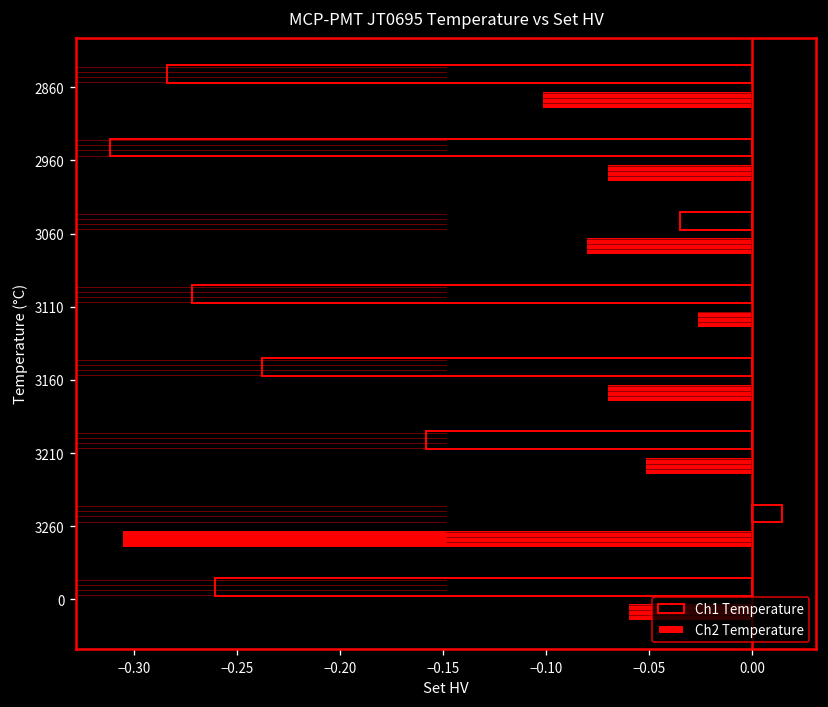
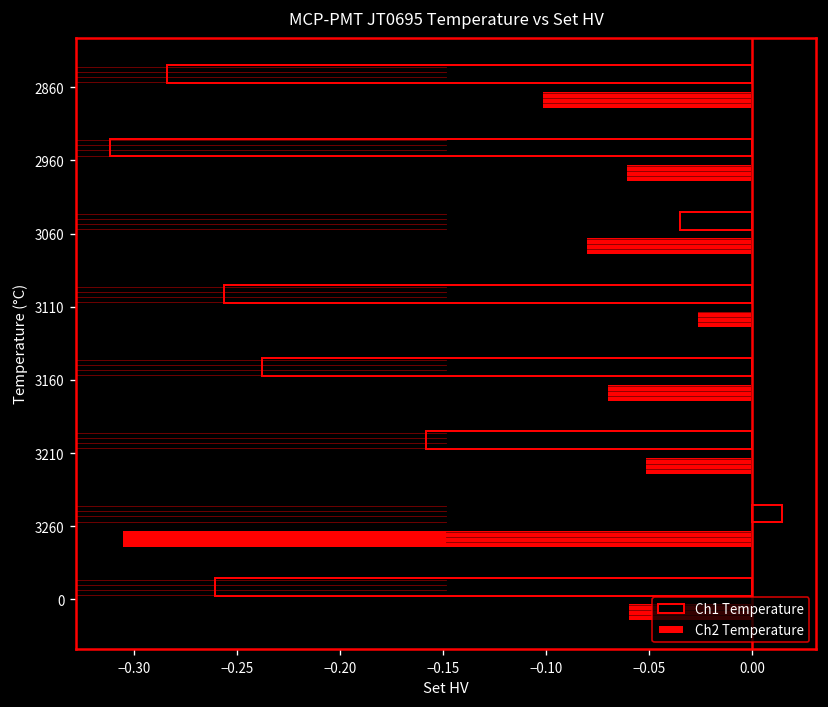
  {
    "Ch1 Temperature": {
      "2860": -0.284,
      "2960": -0.312,
      "3060": -0.035,
-     "3110": -0.272,
+     "3110": -0.256,
      "3160": -0.238,
      "3210": -0.158,
      "3260": 0.015,
      "0": -0.261
    },
    "Ch2 Temperature": {
      "2860": -0.102,
-     "2960": -0.070,
+     "2960": -0.061,
      "3060": -0.081,
      "3110": -0.027,
      "3160": -0.071,
      "3210": -0.052,
      "3260": -0.306,
      "0": -0.060
    }
  }
